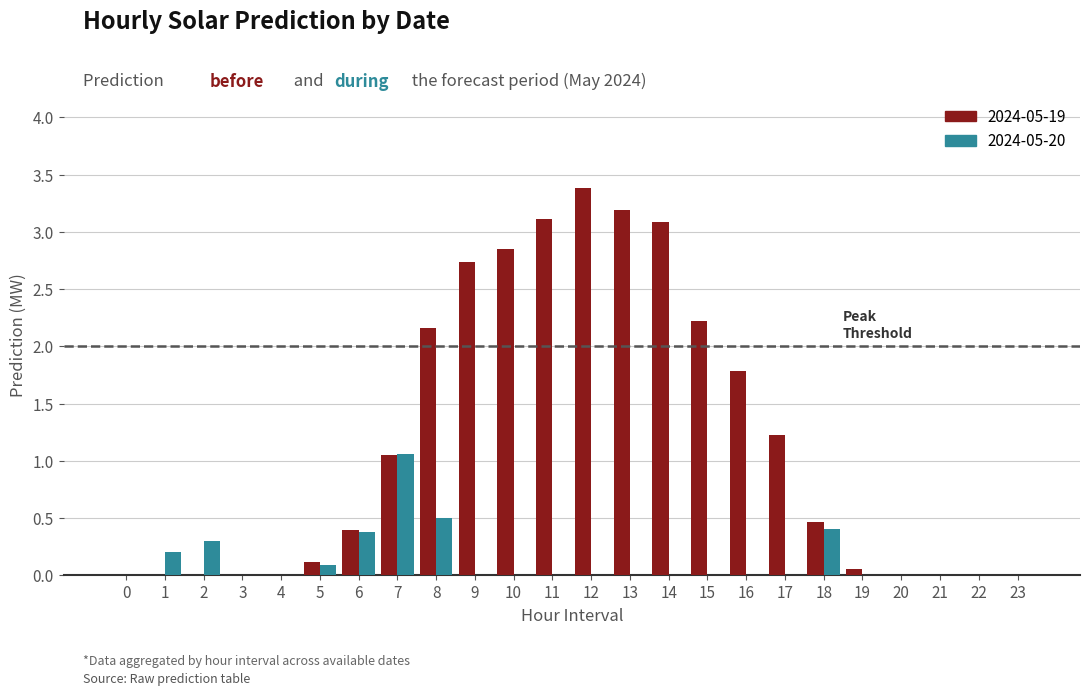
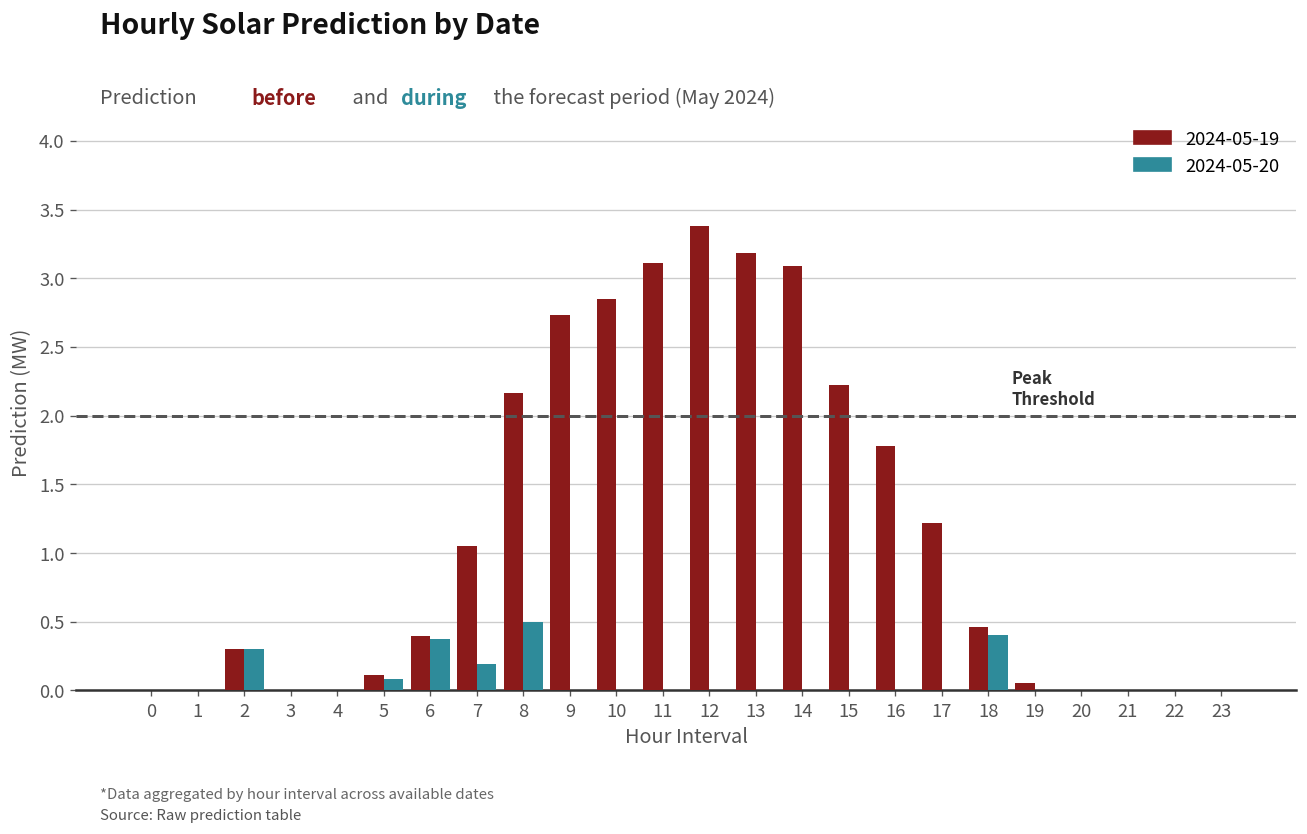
  {
    "2024-05-19": {
      "0": 0.0,
      "1": 0.0,
-     "2": 0.0,
+     "2": 0.3,
      "3": 0.0,
      "4": 0.0,
      "5": 0.1,
      "6": 0.4,
      "7": 1.05,
      "8": 2.16,
      "9": 2.73,
      "10": 2.85,
      "11": 3.1,
      "12": 3.4,
      "13": 3.2,
      "14": 3.1,
      "15": 2.2,
      "16": 1.8,
      "17": 1.2,
      "18": 0.46,
      "19": 0.05,
      "20": 0.0,
      "21": 0.0,
      "22": 0.0,
      "23": 0.0
    },
    "2024-05-20": {
      "0": 0.00,
-     "1": 0.2,
+     "1": 0.0,
      "2": 0.30,
      "3": 0.00,
      "4": 0.00,
      "5": 0.09,
      "6": 0.38,
-     "7": 1.06,
+     "7": 0.19,
      "8": 0.50,
      "9": 0.00,
      "10": 0.00,
      "11": 0.00,
      "12": 0.00,
      "13": 0.00,
      "14": 0.00,
      "15": 0.00,
      "16": 0.00,
      "17": 0.00,
      "18": 0.40,
      "19": 0.00,
      "20": 0.00,
      "21": 0.00,
      "22": 0.00,
      "23": 0.00
    }
  }
